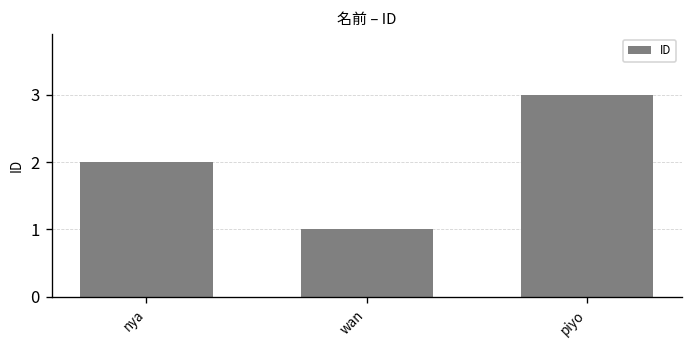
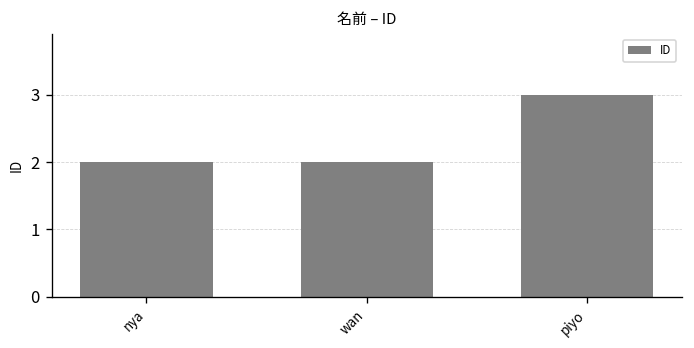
  {
    "nya": 2,
-   "wan": 1,
+   "wan": 2,
    "piyo": 3
  }
